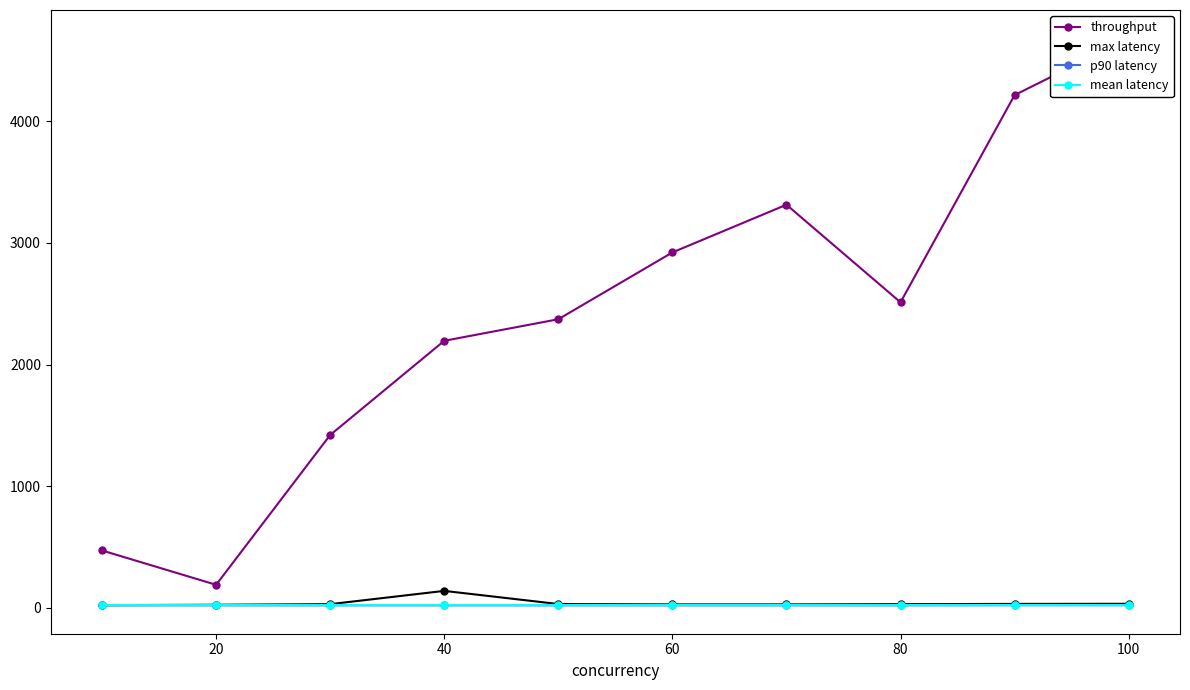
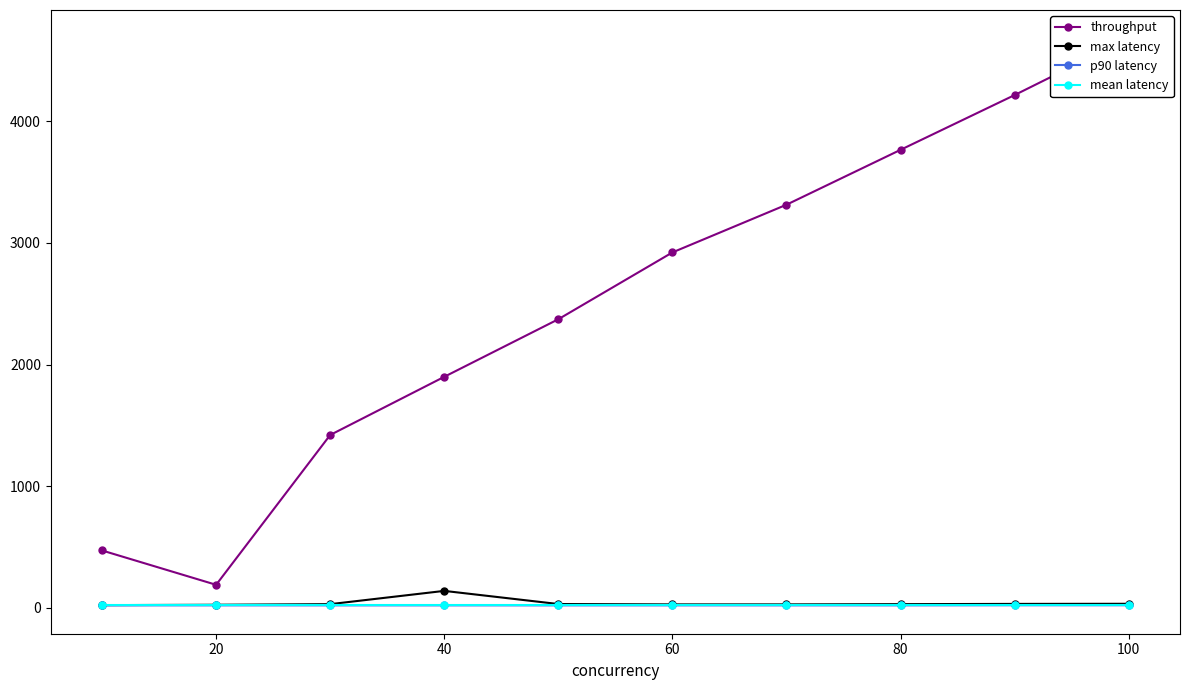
  {
    "throughput": {
      "20": 190,
-     "40": 2200,
+     "40": 1900,
      "60": 2920,
-     "80": 2510
+     "80": 3760
    },
    "max latency": {
      "40": 140
    },
    "mean latency": {
      "40": 20
    }
  }
